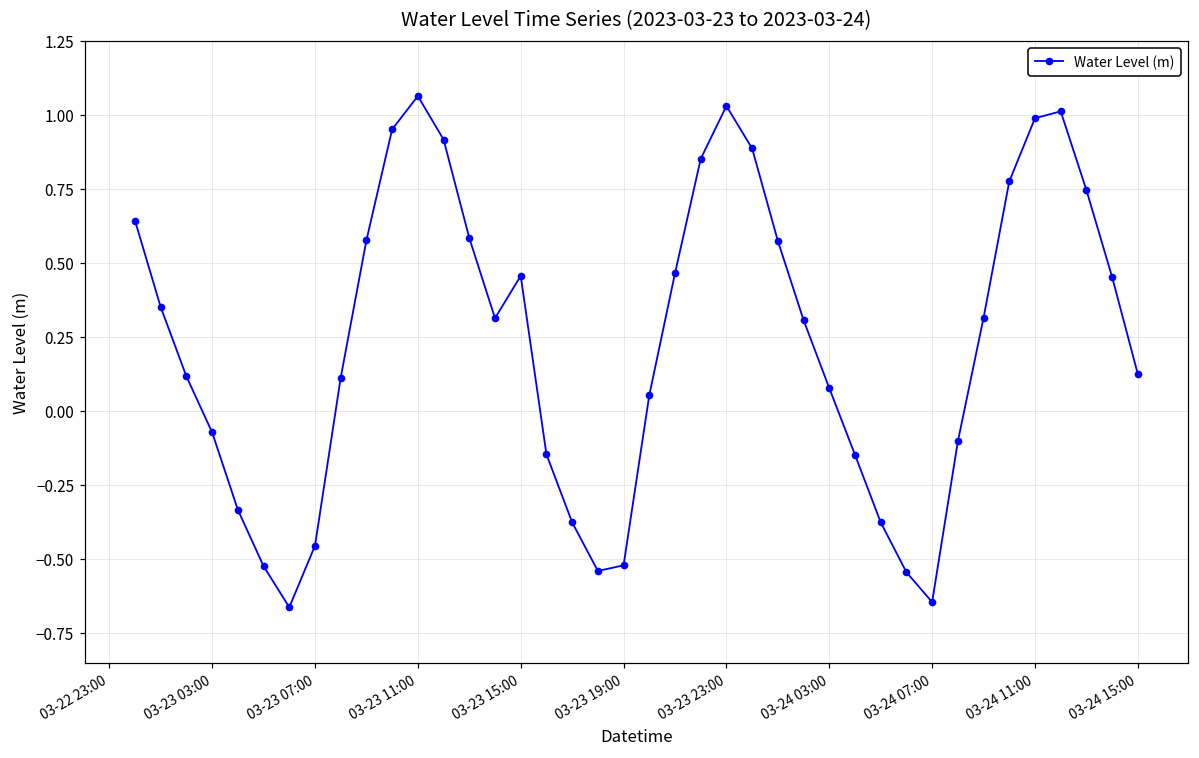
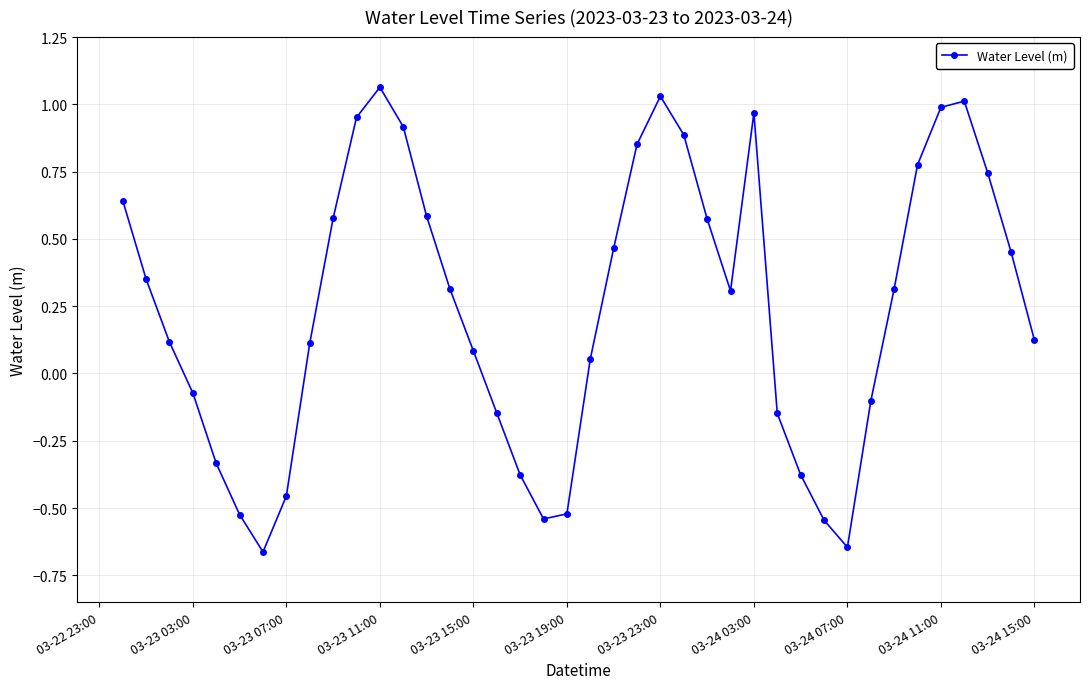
  {
    "03-23 03:00": -0.07,
    "03-23 07:00": -0.46,
    "03-23 11:00": 1.06,
-   "03-23 15:00": 0.46,
+   "03-23 15:00": 0.08,
    "03-23 19:00": -0.52,
    "03-23 23:00": 1.03,
-   "03-24 03:00": 0.08,
+   "03-24 03:00": 0.97,
    "03-24 07:00": -0.65,
    "03-24 11:00": 0.99,
    "03-24 15:00": 0.12
  }
